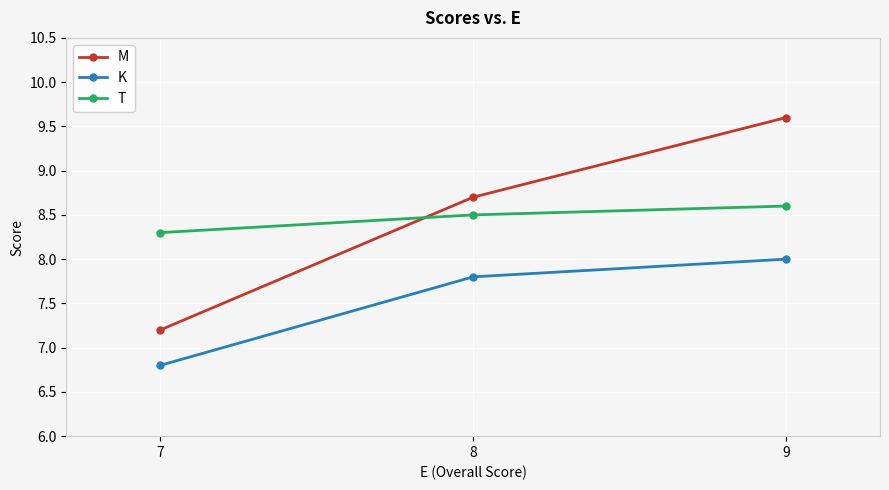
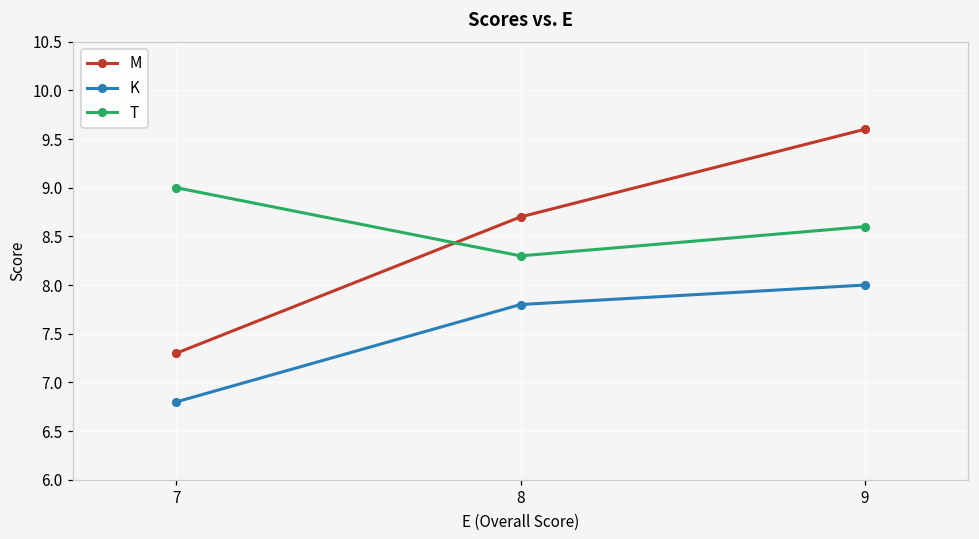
  {
    "M": {
-     "7": 7.2,
+     "7": 7.3,
      "8": 8.7,
      "9": 9.6
    },
    "K": {
      "7": 6.8,
      "8": 7.8,
      "9": 8.0
    },
    "T": {
-     "7": 8.3,
-     "8": 8.5,
+     "7": 9.0,
+     "8": 8.3,
      "9": 8.6
    }
  }
